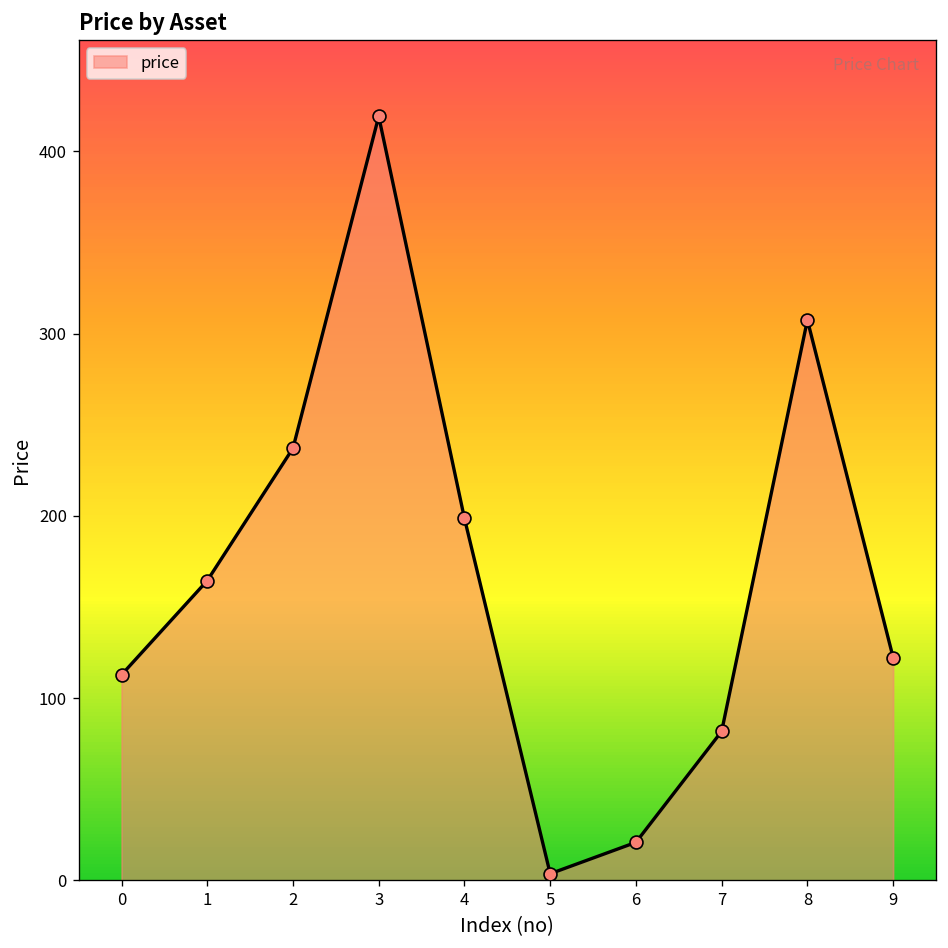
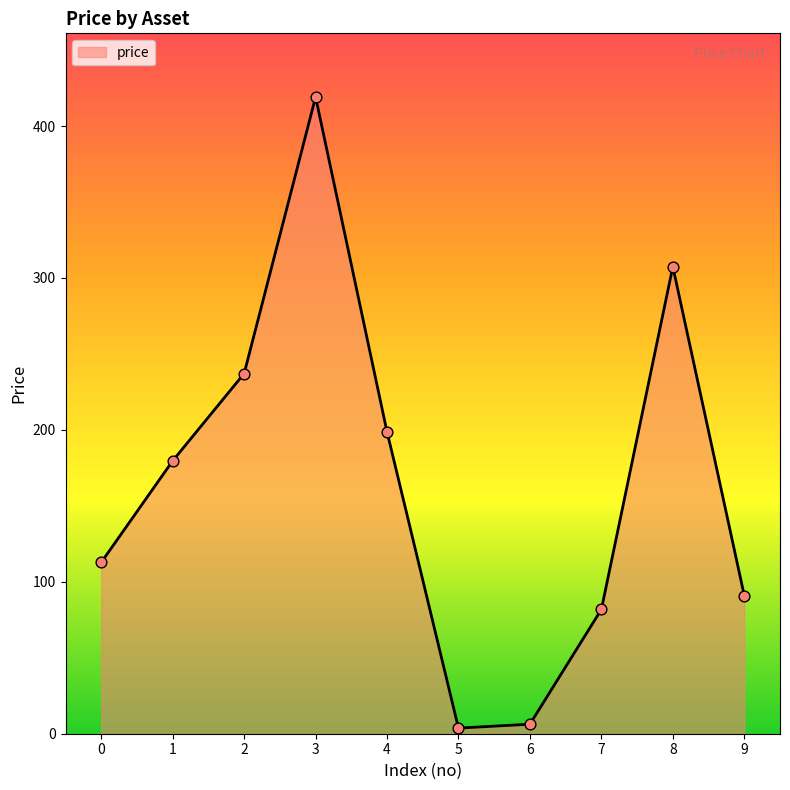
  {
    "0": 113,
-   "1": 164,
+   "1": 180,
    "2": 237,
    "3": 419,
    "4": 199,
    "5": 4,
-   "6": 21,
+   "6": 6,
    "7": 82,
    "8": 307,
-   "9": 122
+   "9": 91
  }
